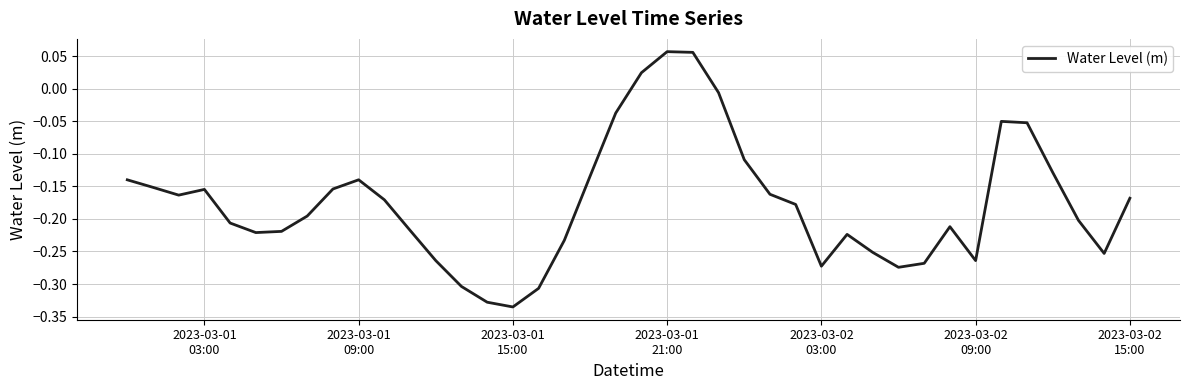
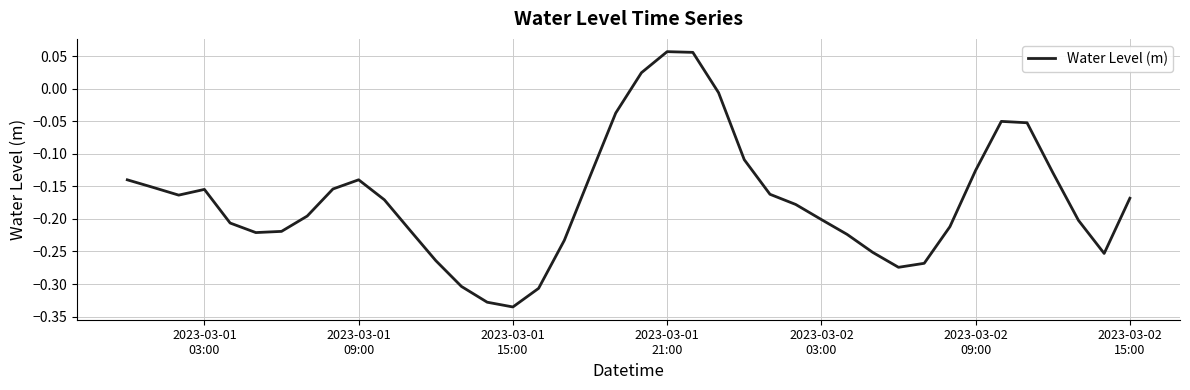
  {
    "2023-03-01 03:00": -0.15,
    "2023-03-01 09:00": -0.14,
    "2023-03-01 15:00": -0.34,
    "2023-03-01 21:00": 0.06,
-   "2023-03-02 03:00": -0.27,
-   "2023-03-02 09:00": -0.26,
+   "2023-03-02 03:00": -0.20,
+   "2023-03-02 09:00": -0.13,
    "2023-03-02 15:00": -0.17
  }
